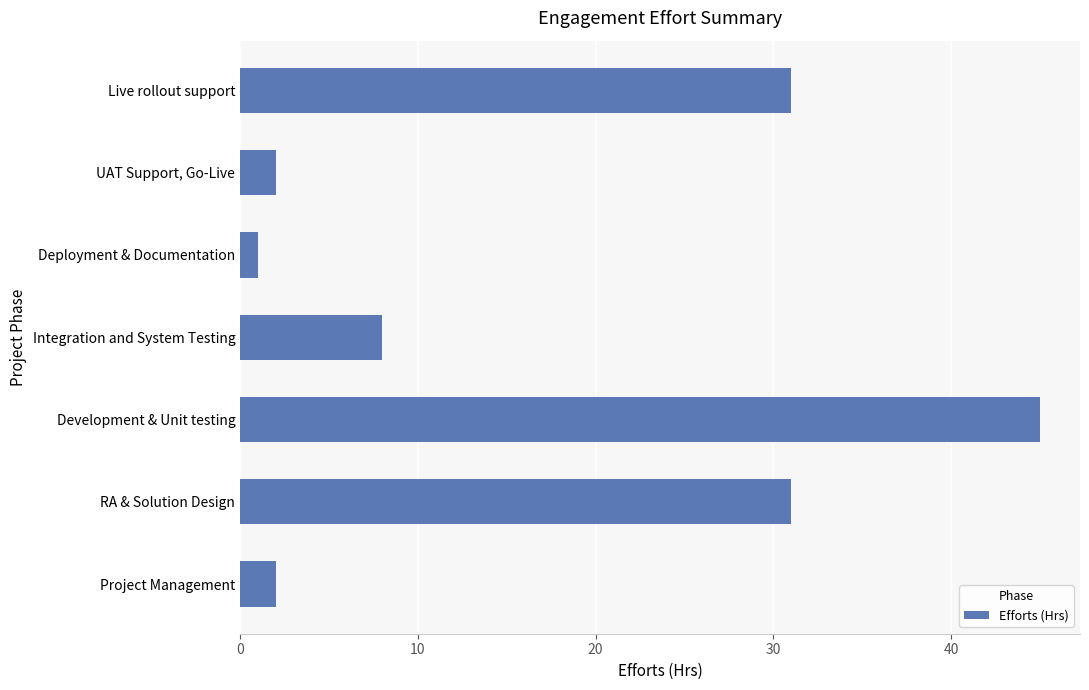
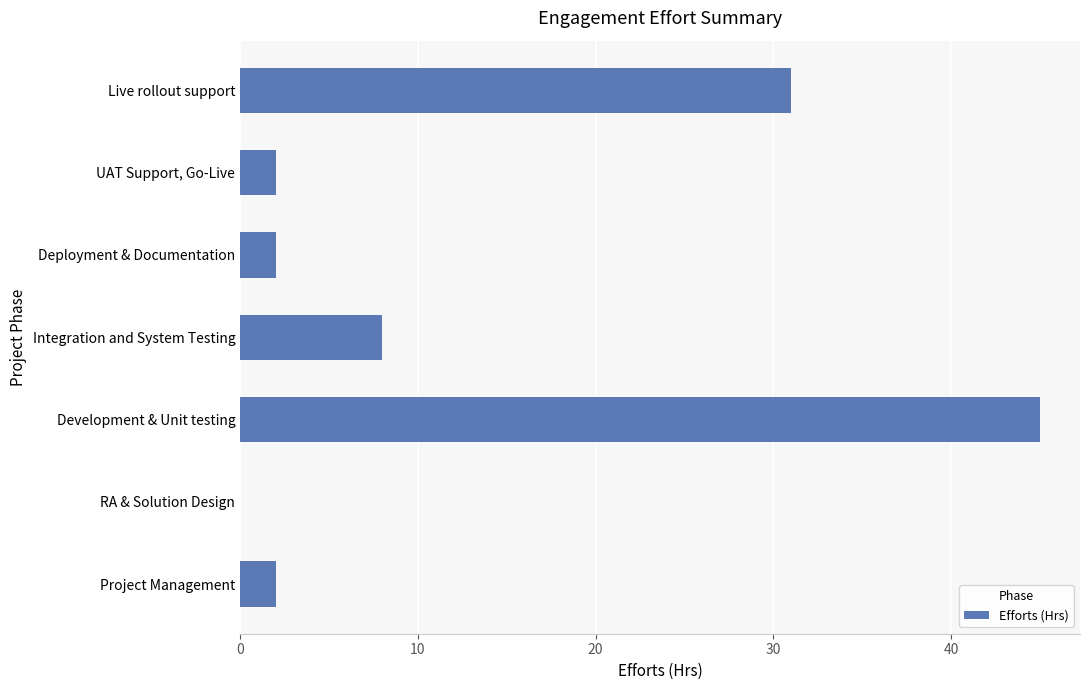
  {
    "Live rollout support": 31,
    "UAT Support, Go-Live": 2,
-   "Deployment & Documentation": 1,
+   "Deployment & Documentation": 2,
    "Integration and System Testing": 8,
    "Development & Unit testing": 45,
-   "RA & Solution Design": 31,
+   "RA & Solution Design": 0,
    "Project Management": 2
  }
